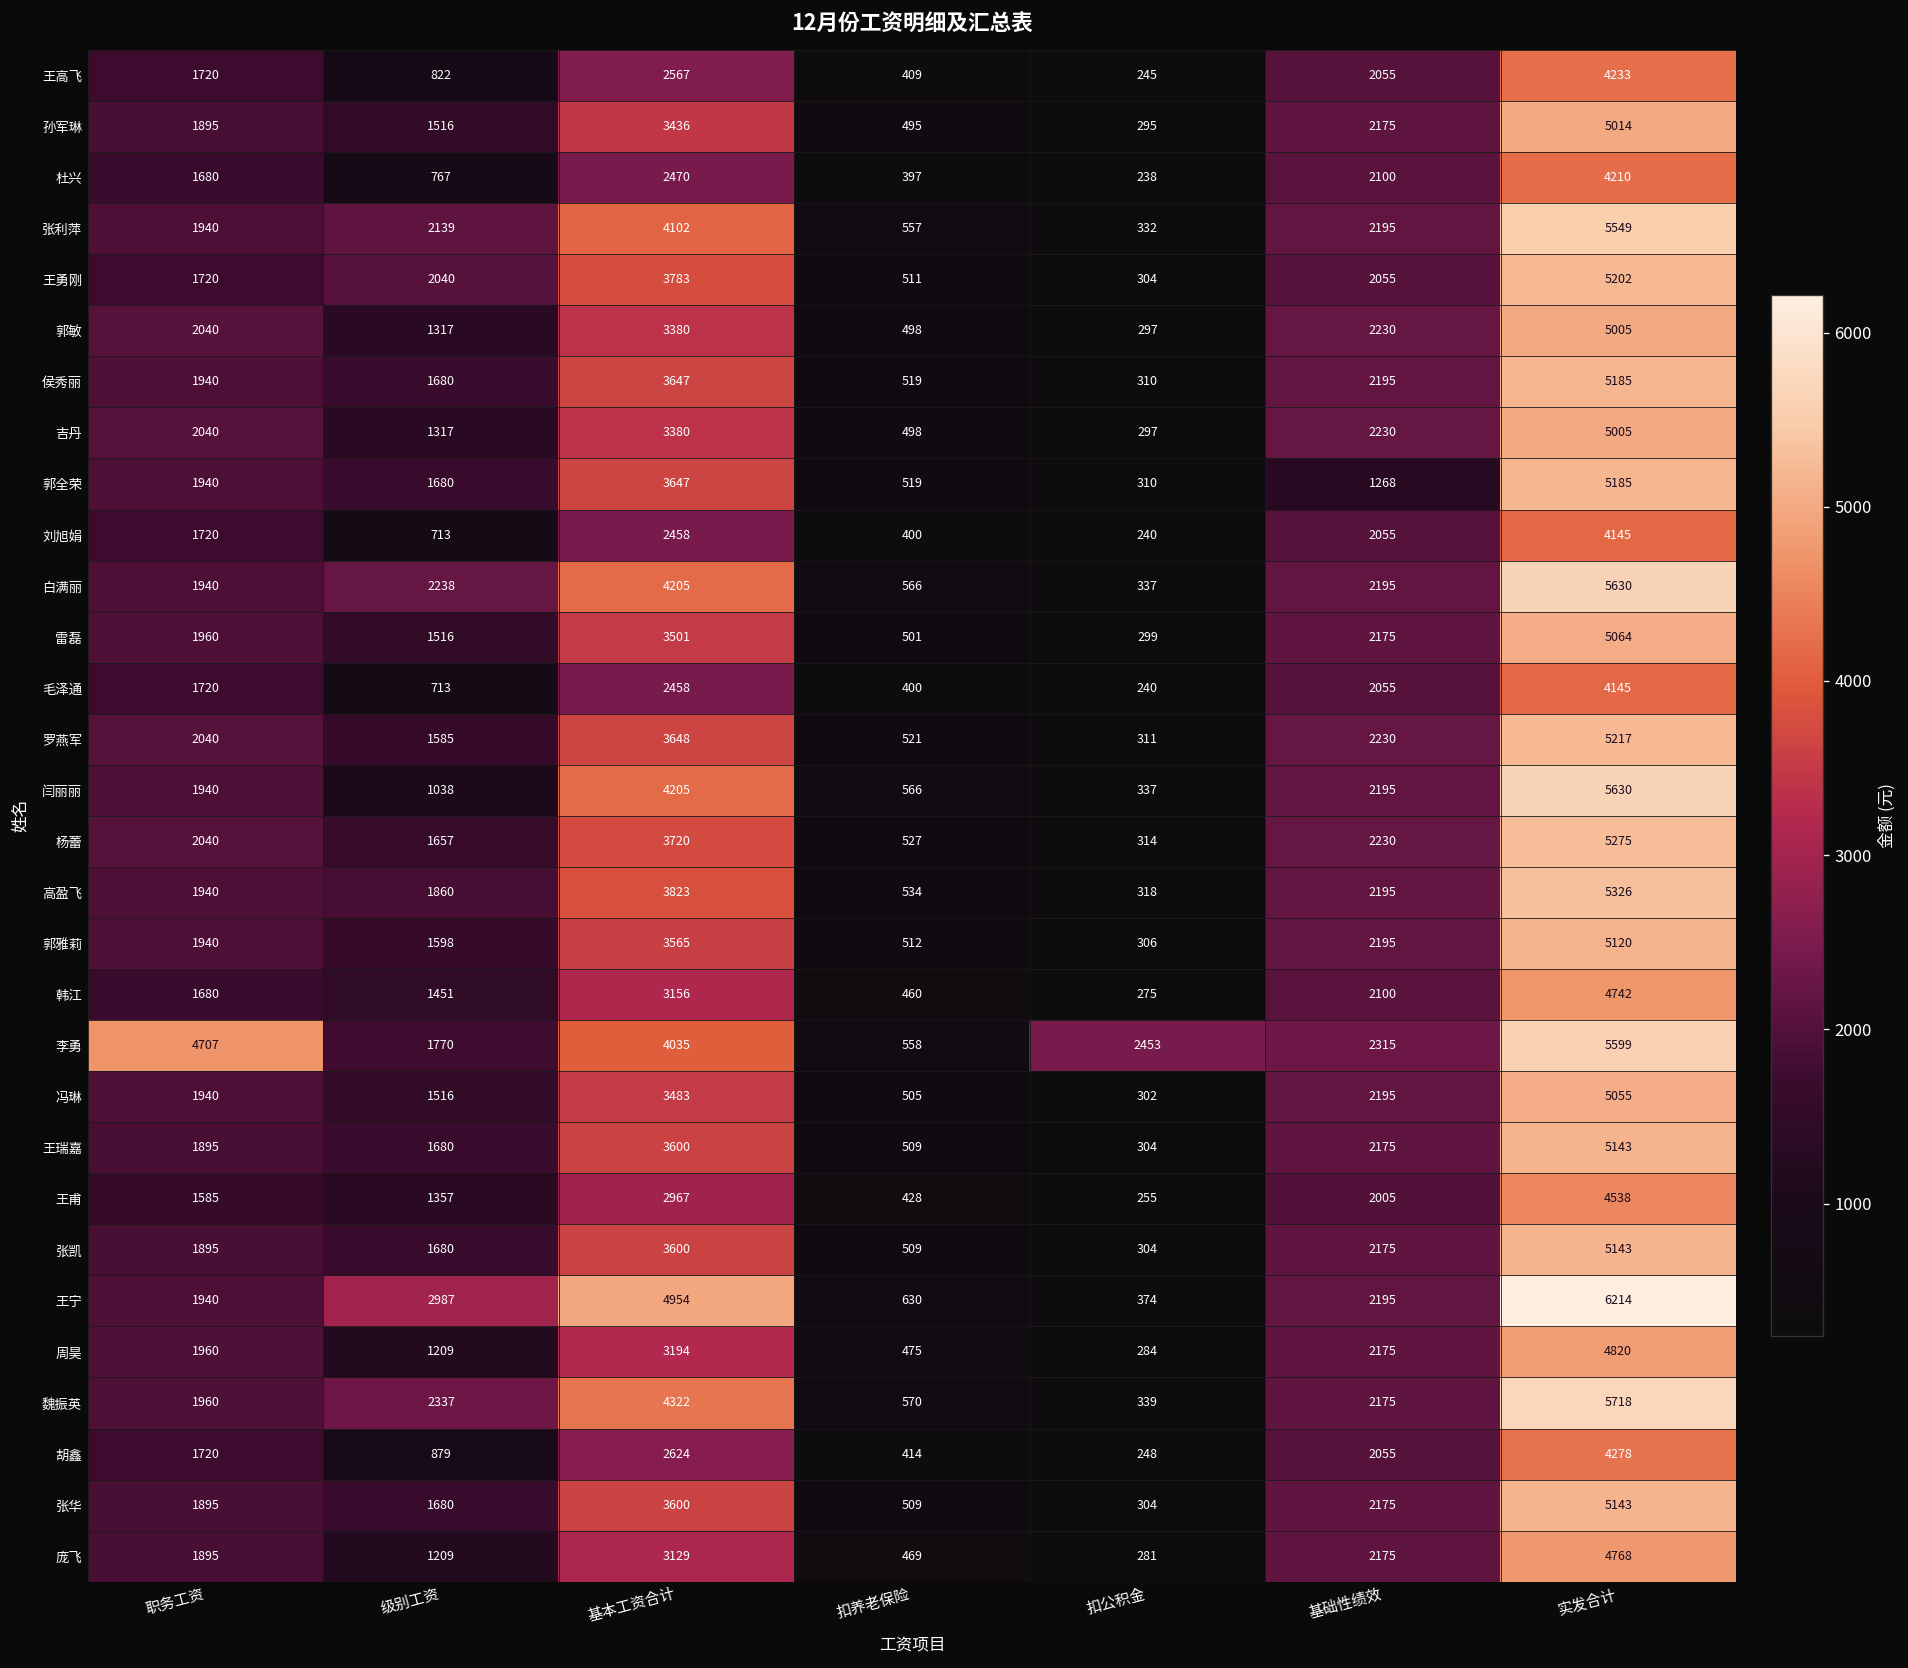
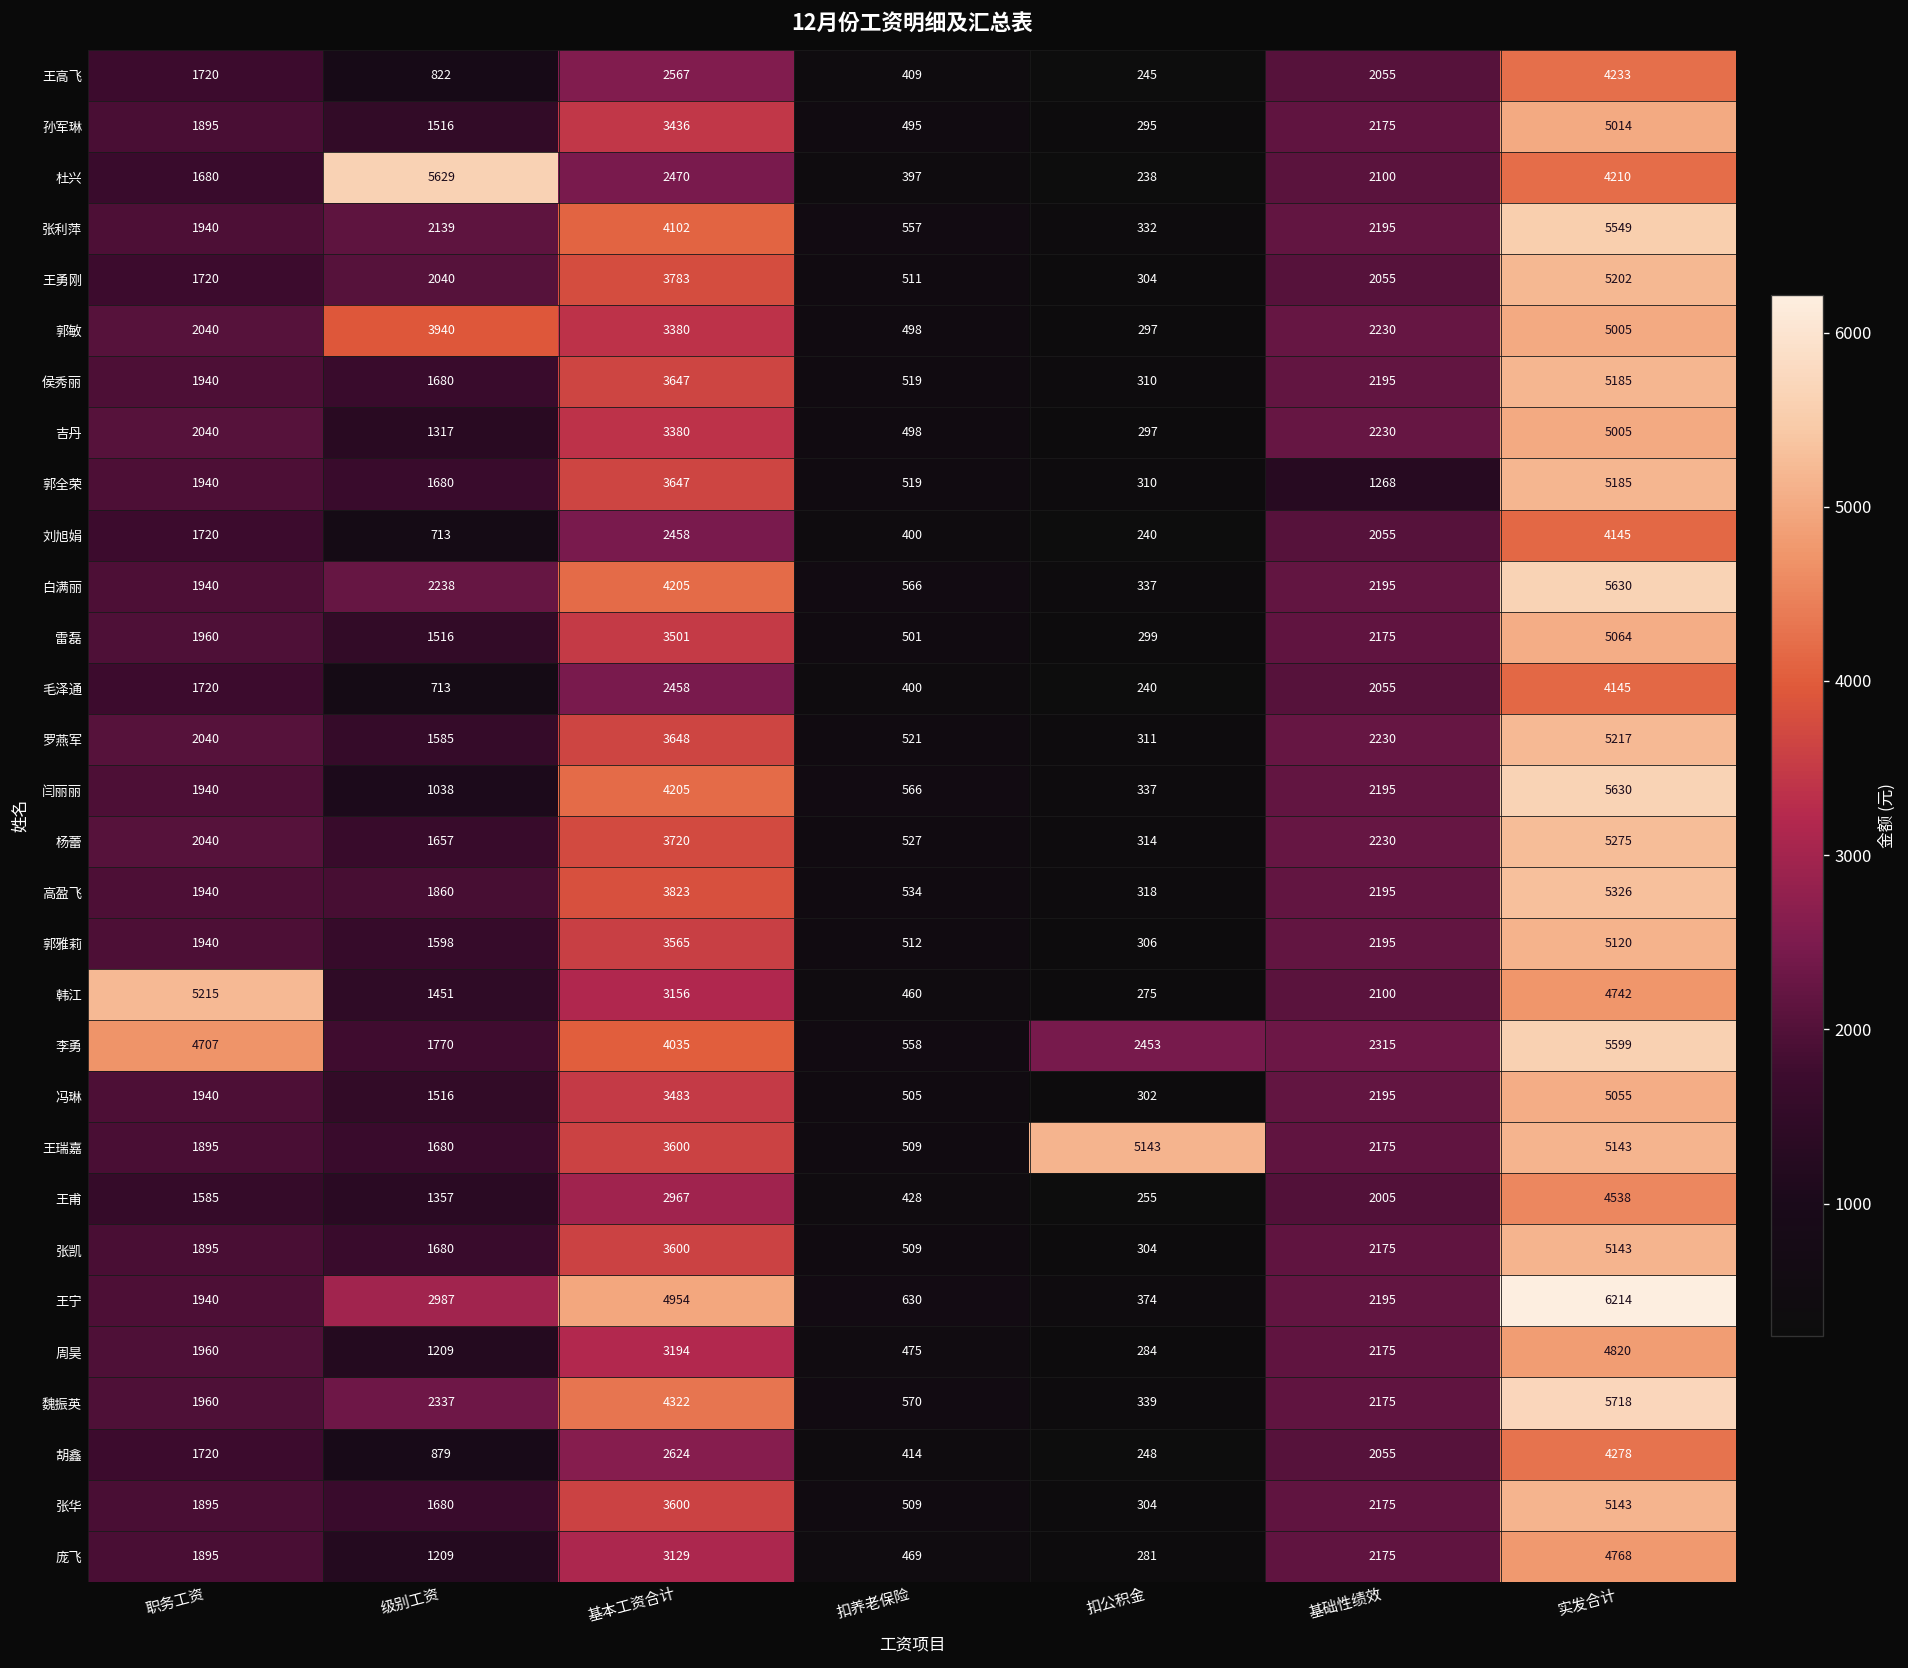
  {
    "杜兴": {
      "职务工资": 1680,
-     "级别工资": 767,
+     "级别工资": 5629,
      "基本工资合计": 2470,
      "扣养老保险": 397,
      "扣公积金": 238,
      "基础性绩效": 2100,
      "实发合计": 4210
    },
    "郭敏": {
      "职务工资": 2040,
-     "级别工资": 1317,
+     "级别工资": 3940,
      "基本工资合计": 3380,
      "扣养老保险": 498,
      "扣公积金": 297,
      "基础性绩效": 2230,
      "实发合计": 5005
    },
    "韩江": {
-     "职务工资": 1680,
+     "职务工资": 5215,
      "级别工资": 1451,
      "基本工资合计": 3156,
      "扣养老保险": 460,
      "扣公积金": 275,
      "基础性绩效": 2100,
      "实发合计": 4742
    },
    "王瑞嘉": {
      "职务工资": 1895,
      "级别工资": 1680,
      "基本工资合计": 3600,
      "扣养老保险": 509,
-     "扣公积金": 304,
+     "扣公积金": 5143,
      "基础性绩效": 2175,
      "实发合计": 5143
    }
  }
